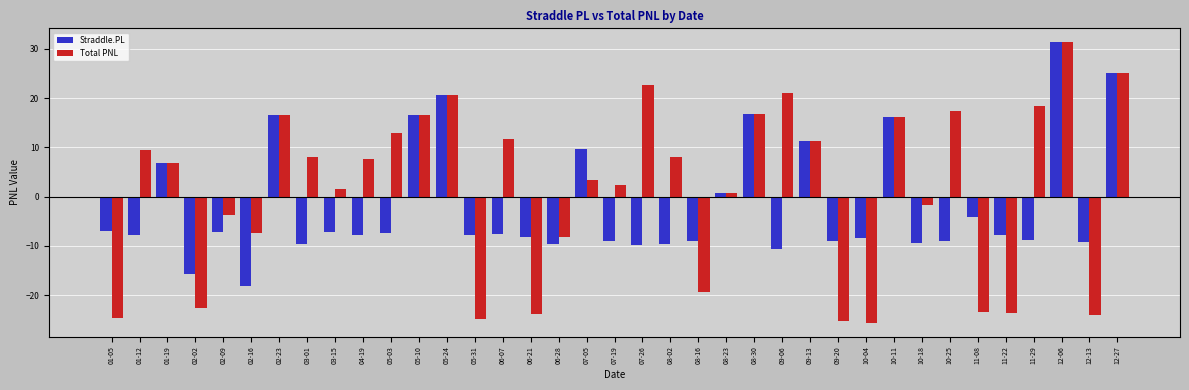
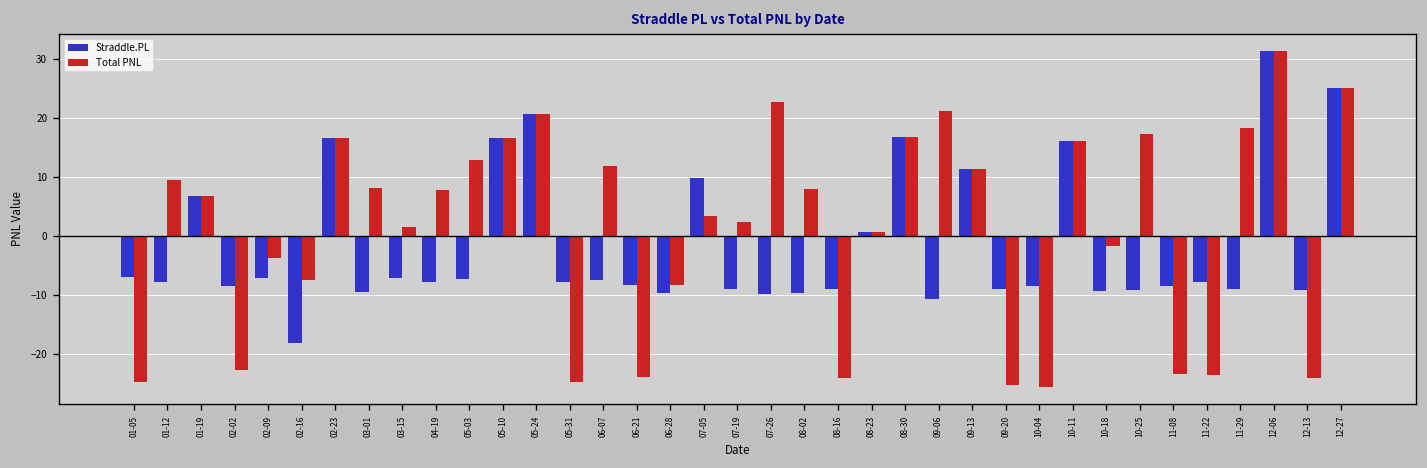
  {
    "Straddle.PL": {
      "01-05": -7,
      "01-12": -8,
      "01-19": 7,
-     "02-02": -16,
+     "02-02": -8,
      "02-09": -7,
      "02-16": -18,
      "02-23": 17,
      "03-01": -10,
      "03-15": -7,
      "04-19": -8,
      "05-03": -7,
      "05-10": 17,
      "05-24": 21,
      "05-31": -8,
      "06-07": -7,
      "06-21": -8,
      "06-28": -10,
      "07-05": 10,
      "07-19": -9,
      "07-26": -10,
      "08-02": -10,
      "08-16": -9,
      "08-23": 1,
      "08-30": 17,
      "09-06": -11,
      "09-13": 11,
      "09-20": -9,
      "10-04": -8,
      "10-11": 16,
      "10-18": -9,
      "10-25": -9,
-     "11-08": -4,
+     "11-08": -8,
      "11-22": -8,
      "11-29": -9,
      "12-06": 31,
      "12-13": -9,
      "12-27": 25
    },
    "Total PNL": {
      "01-05": -25,
      "01-12": 9,
      "01-19": 7,
      "02-02": -23,
      "02-09": -4,
      "02-16": -7,
      "02-23": 17,
      "03-01": 8,
      "03-15": 2,
      "04-19": 8,
      "05-03": 13,
      "05-10": 17,
      "05-24": 21,
      "05-31": -25,
      "06-07": 12,
      "06-21": -24,
      "06-28": -8,
      "07-05": 3,
      "07-19": 2,
      "07-26": 23,
      "08-02": 8,
-     "08-16": -19,
+     "08-16": -24,
      "08-23": 1,
      "08-30": 17,
      "09-06": 21,
      "09-13": 11,
      "09-20": -25,
      "10-04": -26,
      "10-11": 16,
      "10-18": -2,
      "10-25": 17,
      "11-08": -23,
      "11-22": -24,
      "11-29": 18,
      "12-06": 31,
      "12-13": -24,
      "12-27": 25
    }
  }
